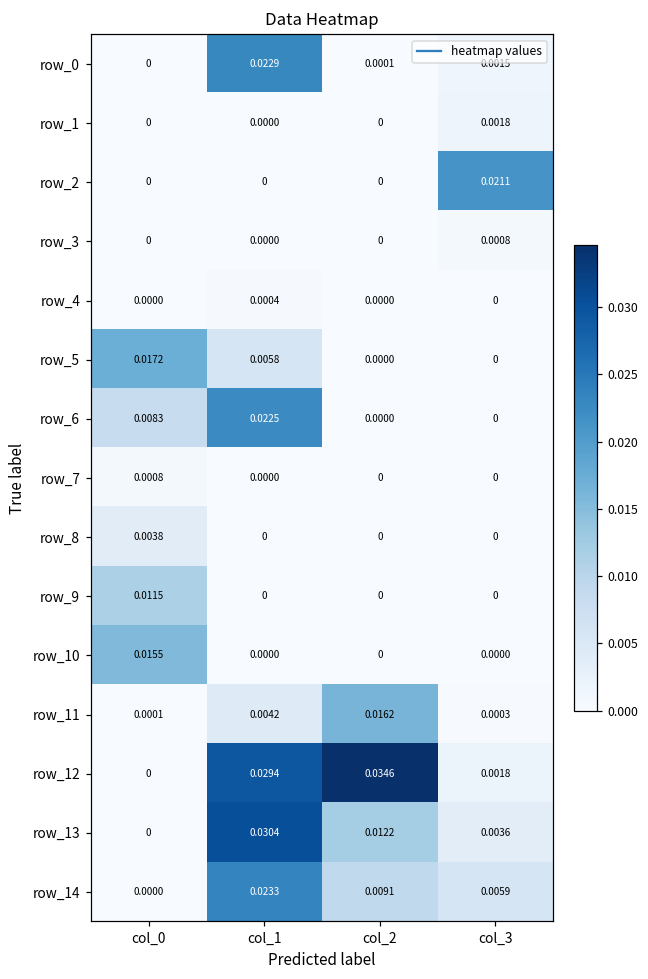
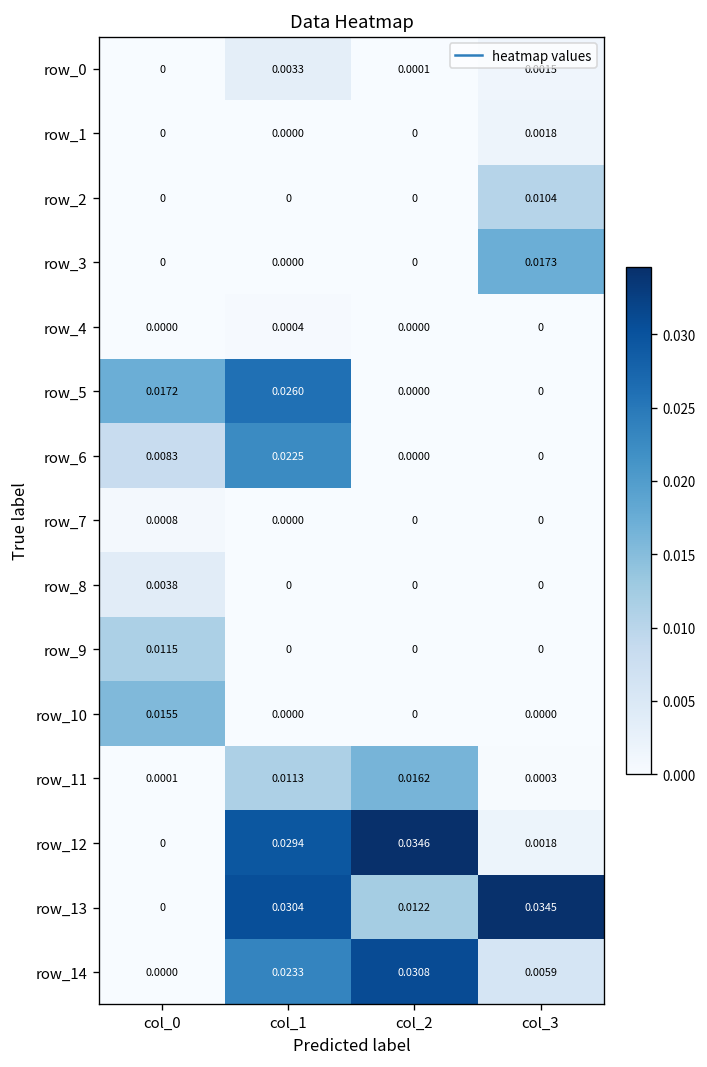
  {
    "row_0": {
      "col_0": 0,
-     "col_1": 0.0229,
+     "col_1": 0.0033,
      "col_2": 0.0001
    },
    "row_1": {
      "col_0": 0,
      "col_1": 0.0000,
      "col_2": 0,
      "col_3": 0.0018
    },
    "row_2": {
      "col_0": 0,
      "col_1": 0,
      "col_2": 0,
-     "col_3": 0.0211
+     "col_3": 0.0104
    },
    "row_3": {
      "col_0": 0,
      "col_1": 0.0000,
      "col_2": 0,
-     "col_3": 0.0008
+     "col_3": 0.0173
    },
    "row_4": {
      "col_0": 0.0000,
      "col_1": 0.0004,
      "col_2": 0.0000,
      "col_3": 0
    },
    "row_5": {
      "col_0": 0.0172,
-     "col_1": 0.0058,
+     "col_1": 0.0260,
      "col_2": 0.0000,
      "col_3": 0
    },
    "row_6": {
      "col_0": 0.0083,
      "col_1": 0.0225,
      "col_2": 0.0000,
      "col_3": 0
    },
    "row_7": {
      "col_0": 0.0008,
      "col_1": 0.0000,
      "col_2": 0,
      "col_3": 0
    },
    "row_8": {
      "col_0": 0.0038,
      "col_1": 0,
      "col_2": 0,
      "col_3": 0
    },
    "row_9": {
      "col_0": 0.0115,
      "col_1": 0,
      "col_2": 0,
      "col_3": 0
    },
    "row_10": {
      "col_0": 0.0155,
      "col_1": 0.0000,
      "col_2": 0,
      "col_3": 0.0000
    },
    "row_11": {
      "col_0": 0.0001,
-     "col_1": 0.0042,
+     "col_1": 0.0113,
      "col_2": 0.0162,
      "col_3": 0.0003
    },
    "row_12": {
      "col_0": 0,
      "col_1": 0.0294,
      "col_2": 0.0346,
      "col_3": 0.0018
    },
    "row_13": {
      "col_0": 0,
      "col_1": 0.0304,
      "col_2": 0.0122,
-     "col_3": 0.0036
+     "col_3": 0.0345
    },
    "row_14": {
      "col_0": 0.0000,
      "col_1": 0.0233,
-     "col_2": 0.0091,
+     "col_2": 0.0308,
      "col_3": 0.0059
    }
  }
